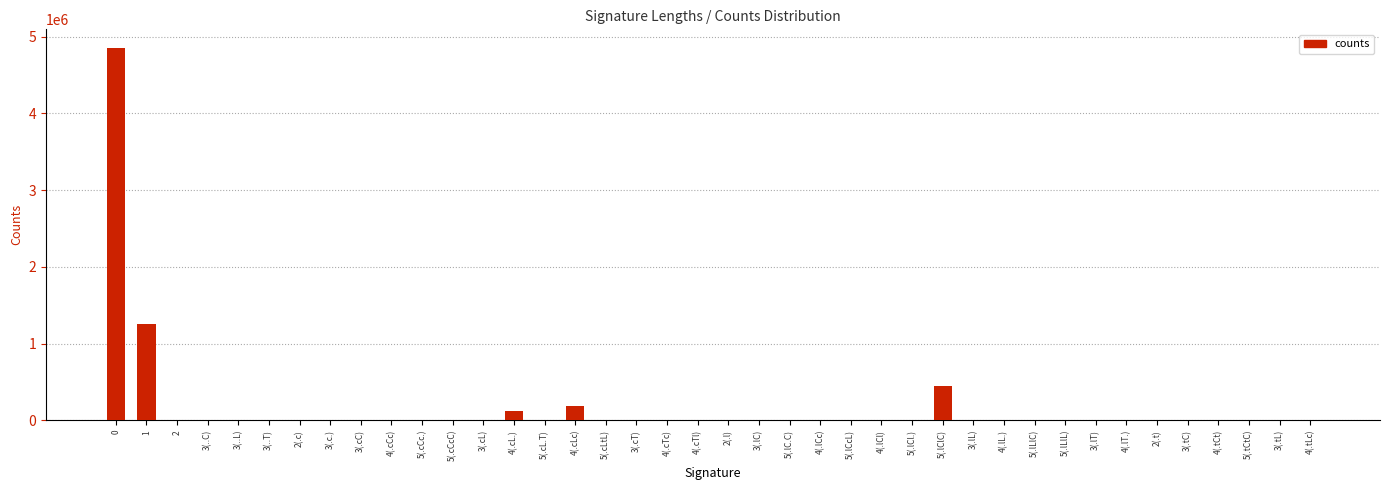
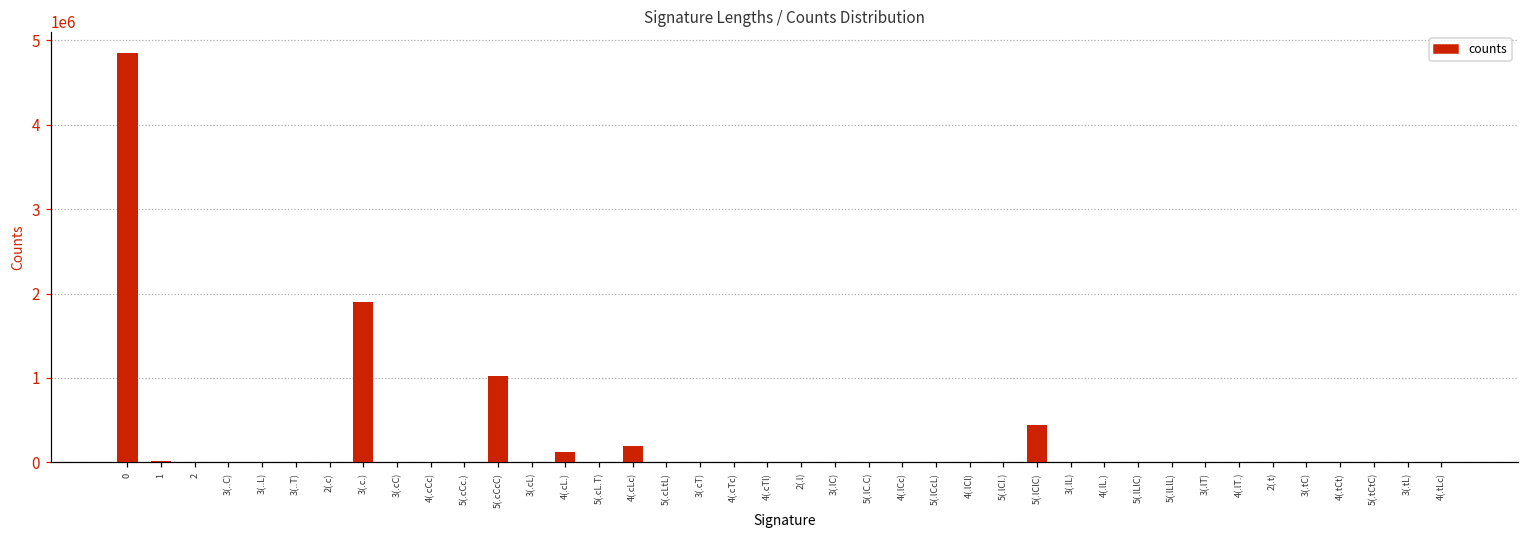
  {
    "0": 4900000,
-   "1": 1300000,
-   "3(.c.)": 0,
-   "5(.cCcC)": 0,
+   "1": 0,
+   "3(.c.)": 1900000,
+   "5(.cCcC)": 1000000,
    "4(.cL.)": 100000,
    "4(.cLc)": 200000,
    "5(.lClC)": 400000
  }
